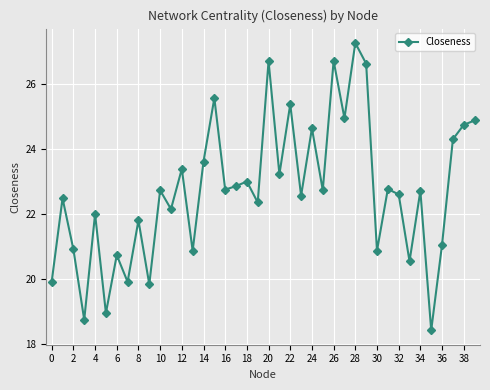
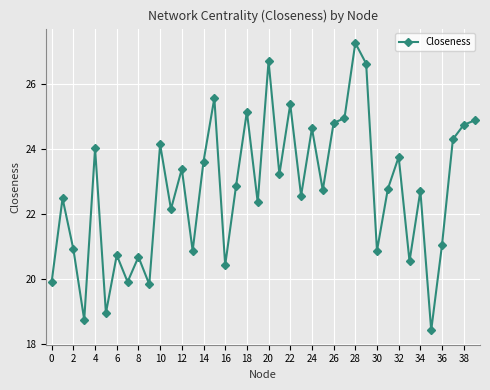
  {
    "0": 19.9,
    "2": 20.9,
-   "4": 22.0,
+   "4": 24.0,
    "6": 20.7,
-   "8": 21.8,
-   "10": 22.7,
+   "8": 20.7,
+   "10": 24.1,
    "12": 23.4,
    "14": 23.6,
-   "16": 22.8,
-   "18": 23.0,
+   "16": 20.4,
+   "18": 25.2,
    "20": 26.7,
    "22": 25.4,
    "24": 24.6,
-   "26": 26.7,
+   "26": 24.8,
    "28": 27.3,
    "30": 20.9,
-   "32": 22.6,
+   "32": 23.8,
    "34": 22.7,
    "36": 21.1,
    "38": 24.8
  }
